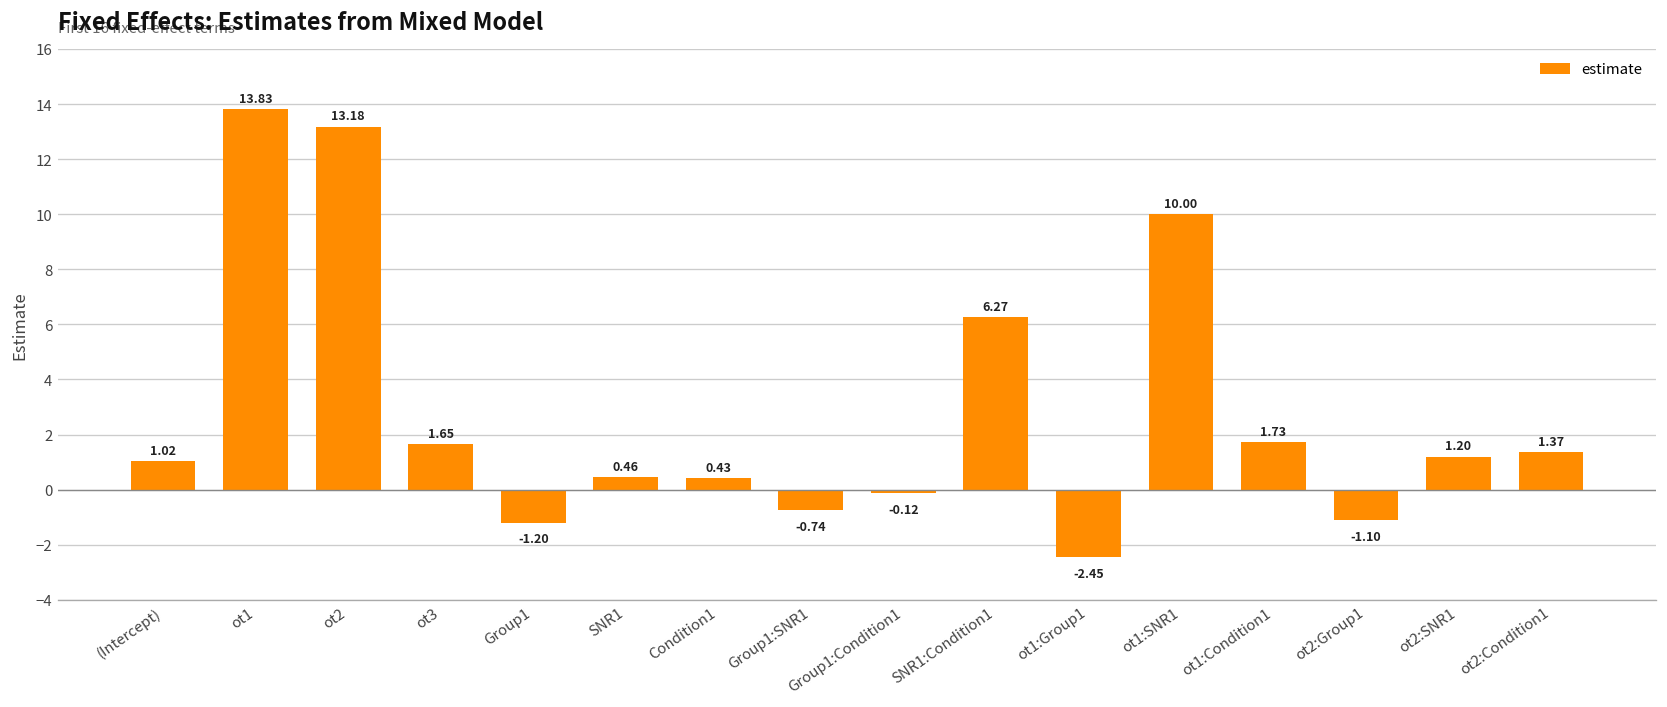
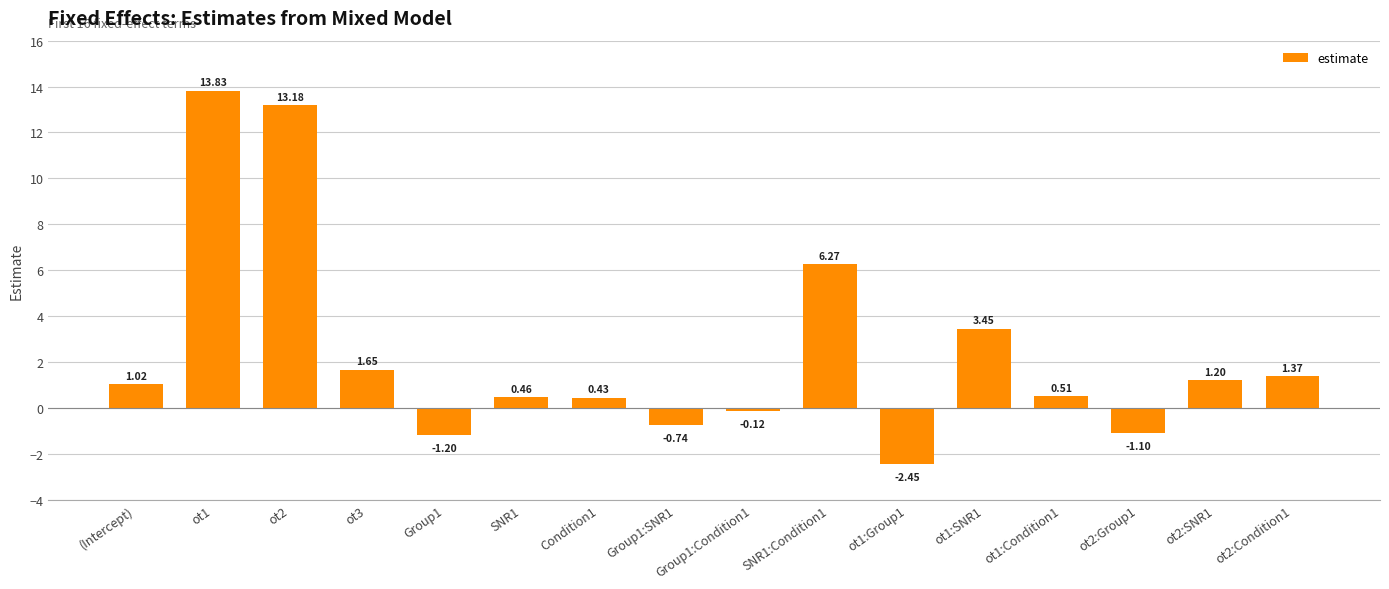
  {
    "(Intercept)": 1.02,
    "ot1": 13.83,
    "ot2": 13.18,
    "ot3": 1.65,
    "Group1": -1.20,
    "SNR1": 0.46,
    "Condition1": 0.43,
    "Group1:SNR1": -0.74,
    "Group1:Condition1": -0.12,
    "SNR1:Condition1": 6.27,
    "ot1:Group1": -2.45,
-   "ot1:SNR1": 10.00,
-   "ot1:Condition1": 1.73,
+   "ot1:SNR1": 3.45,
+   "ot1:Condition1": 0.51,
    "ot2:Group1": -1.10,
    "ot2:SNR1": 1.20,
    "ot2:Condition1": 1.37
  }
